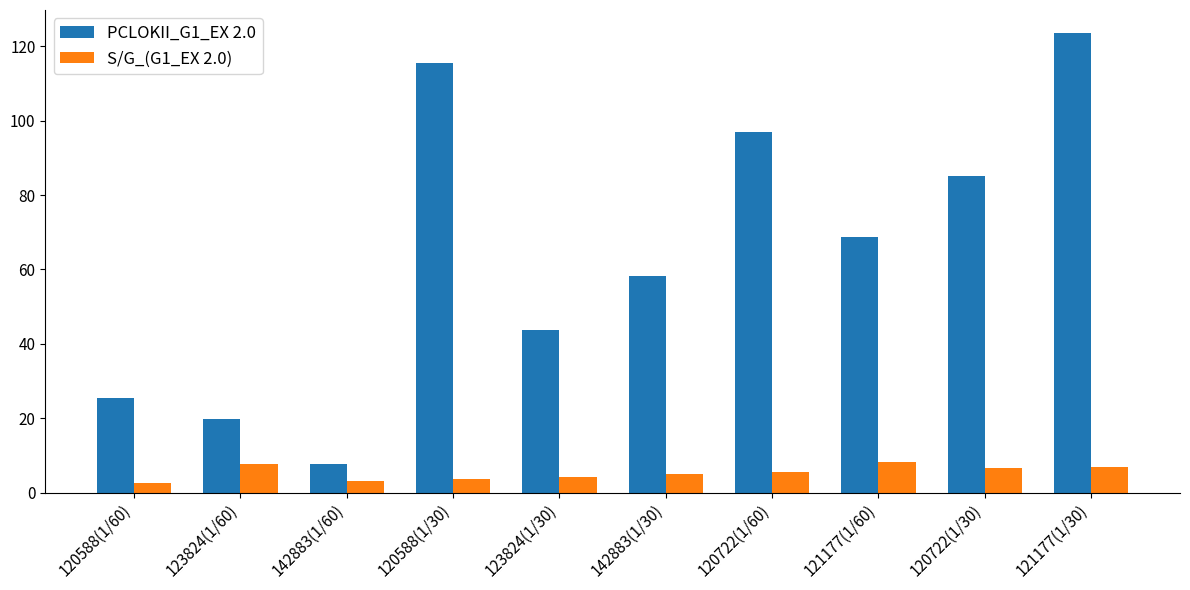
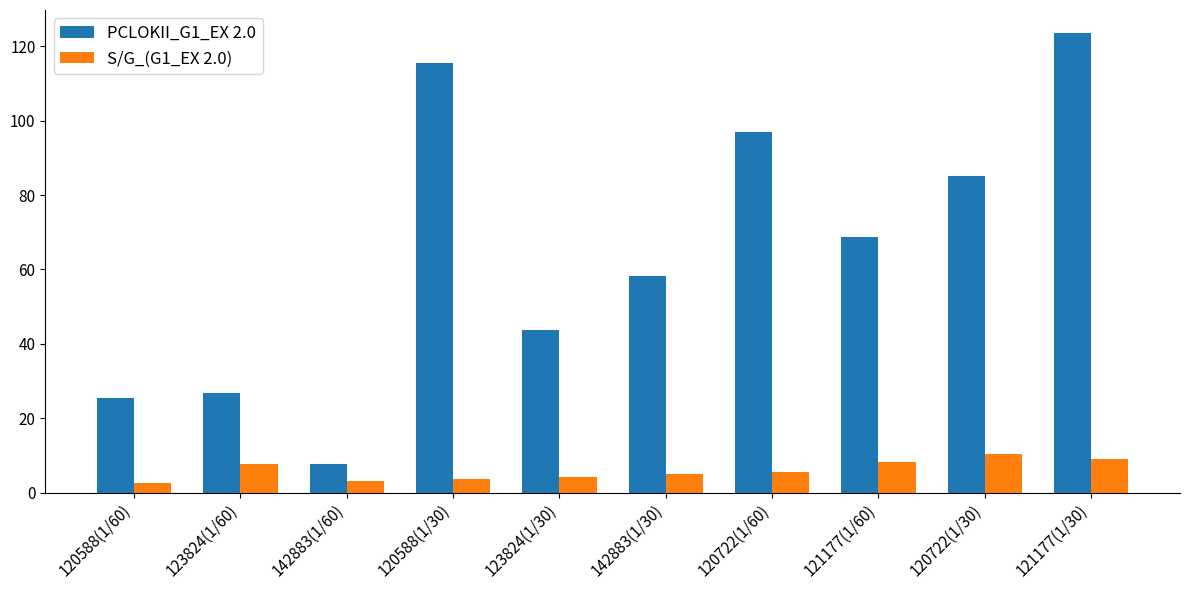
  {
    "PCLOKII_G1_EX 2.0": {
      "120588(1/60)": 25,
-     "123824(1/60)": 20,
+     "123824(1/60)": 27,
      "142883(1/60)": 8,
      "120588(1/30)": 116,
      "123824(1/30)": 44,
      "142883(1/30)": 58,
      "120722(1/60)": 97,
      "121177(1/60)": 69,
      "120722(1/30)": 85,
      "121177(1/30)": 124
    },
    "S/G_(G1_EX 2.0)": {
      "120588(1/60)": 3,
      "123824(1/60)": 8,
      "142883(1/60)": 3,
      "120588(1/30)": 4,
      "123824(1/30)": 4,
      "142883(1/30)": 5,
      "120722(1/60)": 6,
      "121177(1/60)": 8,
-     "120722(1/30)": 7,
-     "121177(1/30)": 7
+     "120722(1/30)": 10,
+     "121177(1/30)": 9
    }
  }
